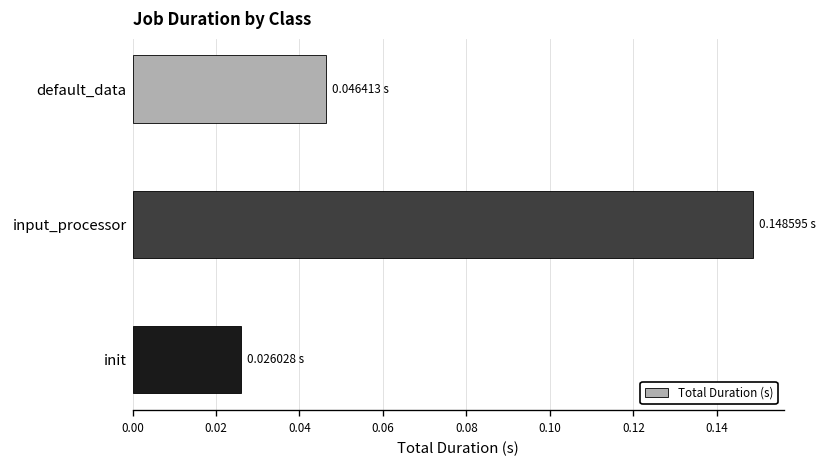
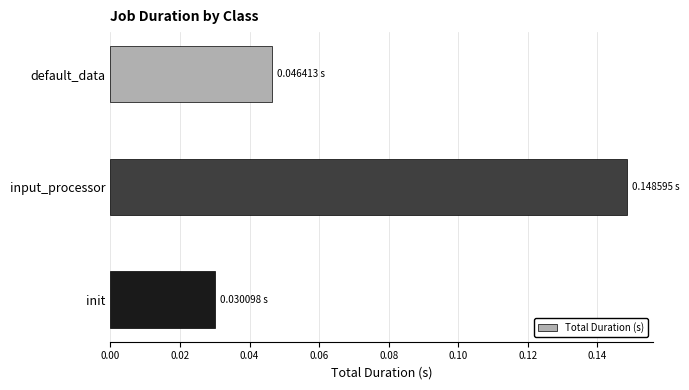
  {
    "default_data": 0.046413,
    "input_processor": 0.148595,
-   "init": 0.026028
+   "init": 0.030098
  }
